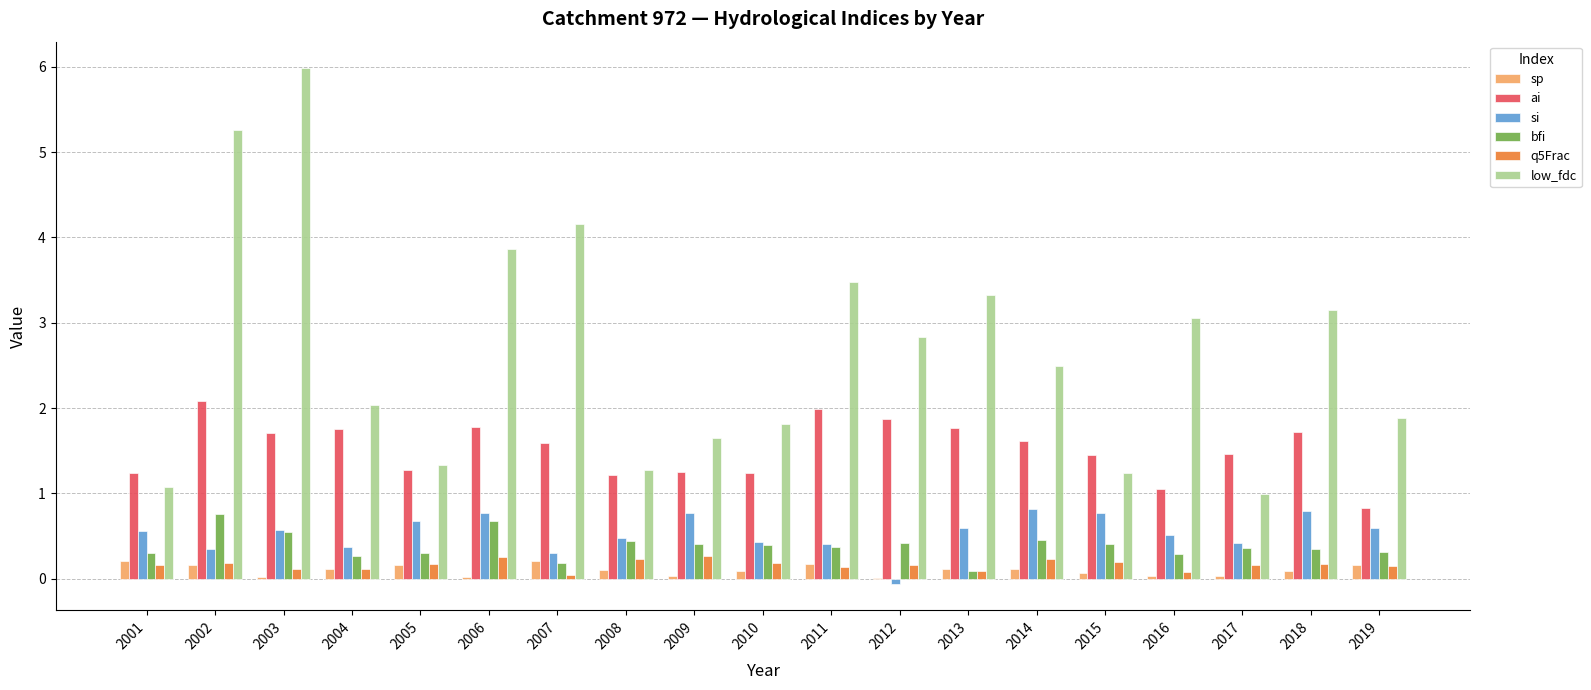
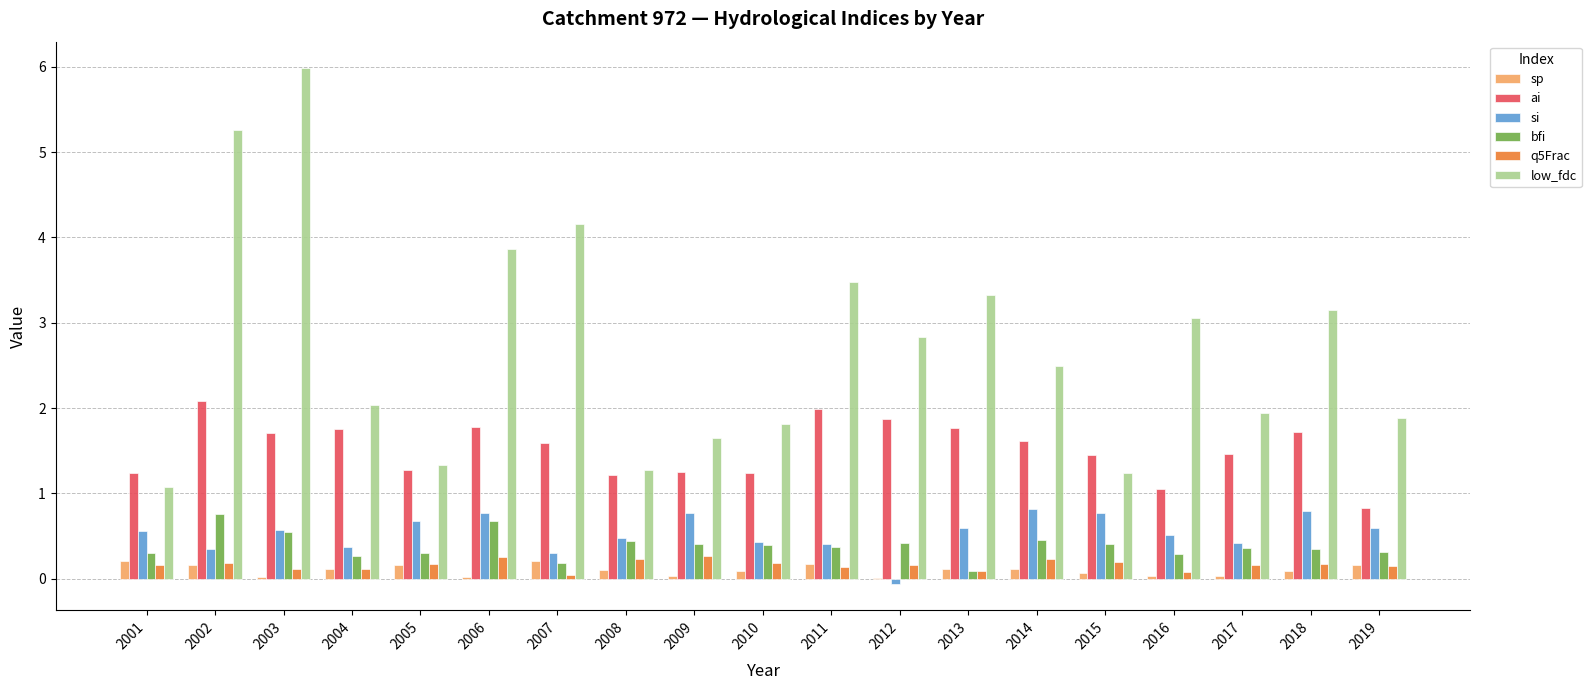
  {
    "sp": {
      "2001": 0.2,
      "2002": 0.2,
      "2004": 0.1,
      "2005": 0.2,
      "2007": 0.2,
      "2008": 0.1,
      "2009": 0.0,
      "2010": 0.1,
      "2011": 0.2,
      "2013": 0.1,
      "2014": 0.1,
      "2015": 0.1,
      "2016": 0.0,
      "2018": 0.1,
      "2019": 0.2
    },
    "ai": {
      "2001": 1.2,
      "2002": 2.1,
      "2003": 1.7,
      "2004": 1.8,
      "2005": 1.3,
      "2006": 1.8,
      "2007": 1.6,
      "2008": 1.2,
      "2009": 1.3,
      "2010": 1.2,
      "2011": 2.0,
      "2012": 1.9,
      "2013": 1.8,
      "2014": 1.6,
      "2015": 1.4,
      "2016": 1.1,
      "2017": 1.5,
      "2018": 1.7,
      "2019": 0.8
    },
    "si": {
      "2001": 0.6,
      "2002": 0.4,
      "2003": 0.6,
      "2004": 0.4,
      "2005": 0.7,
      "2006": 0.8,
      "2007": 0.3,
      "2008": 0.5,
      "2009": 0.8,
      "2010": 0.4,
      "2011": 0.4,
      "2012": -0.1,
      "2013": 0.6,
      "2014": 0.8,
      "2015": 0.8,
      "2016": 0.5,
      "2017": 0.4,
      "2018": 0.8,
      "2019": 0.6
    },
    "bfi": {
      "2001": 0.3,
      "2002": 0.8,
      "2003": 0.5,
      "2004": 0.3,
      "2005": 0.3,
      "2006": 0.7,
      "2007": 0.2,
      "2008": 0.4,
      "2009": 0.4,
      "2010": 0.4,
      "2011": 0.4,
      "2012": 0.4,
      "2013": 0.1,
      "2014": 0.5,
      "2015": 0.4,
      "2016": 0.3,
      "2017": 0.4,
      "2018": 0.4,
      "2019": 0.3
    },
    "q5Frac": {
      "2001": 0.2,
      "2002": 0.2,
      "2003": 0.1,
      "2004": 0.1,
      "2005": 0.2,
      "2006": 0.3,
      "2007": 0.0,
      "2008": 0.2,
      "2009": 0.3,
      "2010": 0.2,
      "2011": 0.1,
      "2012": 0.2,
      "2013": 0.1,
      "2014": 0.2,
      "2015": 0.2,
      "2016": 0.1,
      "2017": 0.2,
      "2018": 0.2,
      "2019": 0.1
    },
    "low_fdc": {
      "2001": 1.1,
      "2002": 5.3,
      "2003": 6.0,
      "2004": 2.0,
      "2005": 1.3,
      "2006": 3.9,
      "2007": 4.2,
      "2008": 1.3,
      "2009": 1.7,
      "2010": 1.8,
      "2011": 3.5,
      "2012": 2.8,
      "2013": 3.3,
      "2014": 2.5,
      "2015": 1.2,
      "2016": 3.1,
-     "2017": 1.0,
+     "2017": 1.9,
      "2018": 3.2,
      "2019": 1.9
    }
  }
